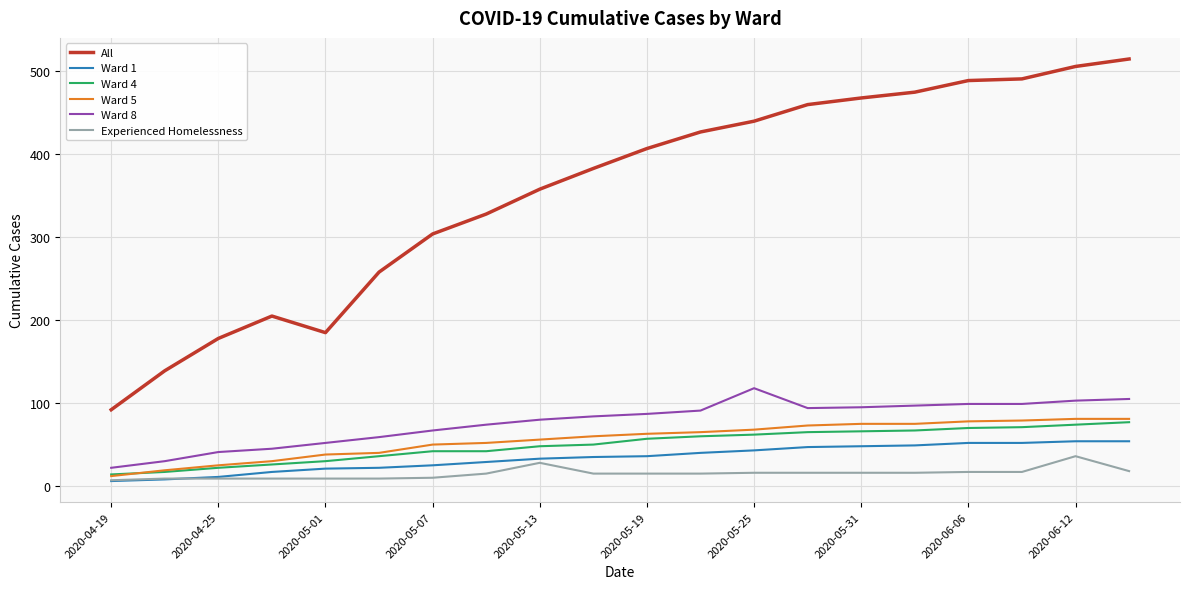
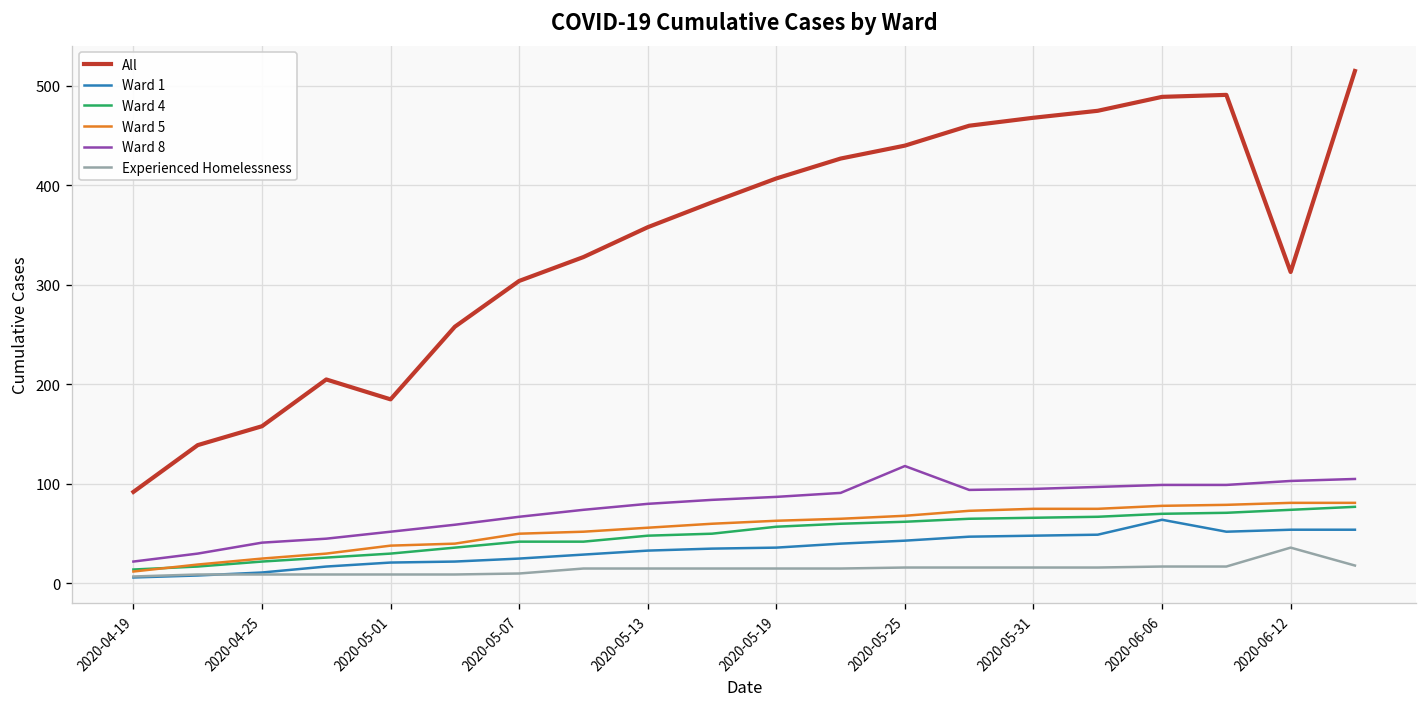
  {
    "All": {
      "2020-04-19": 90,
-     "2020-04-25": 180,
+     "2020-04-25": 160,
      "2020-05-01": 190,
      "2020-05-07": 300,
      "2020-05-13": 360,
      "2020-05-19": 410,
      "2020-05-25": 440,
      "2020-05-31": 470,
      "2020-06-06": 490,
-     "2020-06-12": 510
+     "2020-06-12": 310
    },
    "Ward 1": {
      "2020-05-01": 20,
      "2020-05-07": 30,
      "2020-05-13": 30,
      "2020-05-19": 40,
      "2020-05-25": 40,
      "2020-05-31": 50,
-     "2020-06-06": 50,
+     "2020-06-06": 60,
      "2020-06-12": 50
    },
    "Ward 4": {
      "2020-05-01": 30,
      "2020-05-07": 40,
      "2020-05-13": 50,
      "2020-05-19": 60,
      "2020-05-25": 60,
      "2020-05-31": 70,
      "2020-06-06": 70,
      "2020-06-12": 70
    },
    "Ward 5": {
      "2020-05-01": 40,
      "2020-05-07": 50,
      "2020-05-13": 60,
      "2020-05-19": 60,
      "2020-05-25": 70,
      "2020-05-31": 80,
      "2020-06-06": 80,
      "2020-06-12": 80
    },
    "Ward 8": {
      "2020-04-19": 20,
      "2020-04-25": 40,
      "2020-05-01": 50,
      "2020-05-07": 70,
      "2020-05-13": 80,
      "2020-05-19": 90,
      "2020-05-25": 120,
      "2020-05-31": 100,
      "2020-06-06": 100,
      "2020-06-12": 100
    },
    "Experienced Homelessness": {
      "2020-05-01": 10,
      "2020-05-07": 10,
-     "2020-05-13": 30,
+     "2020-05-13": 20,
      "2020-05-19": 20,
      "2020-05-25": 20,
      "2020-05-31": 20,
      "2020-06-06": 20,
      "2020-06-12": 40
    }
  }
